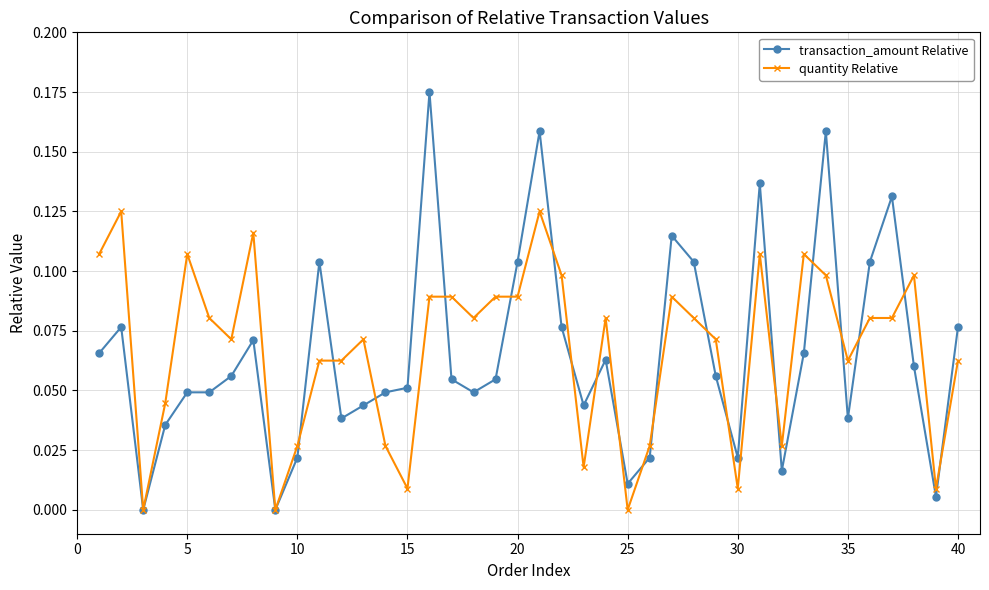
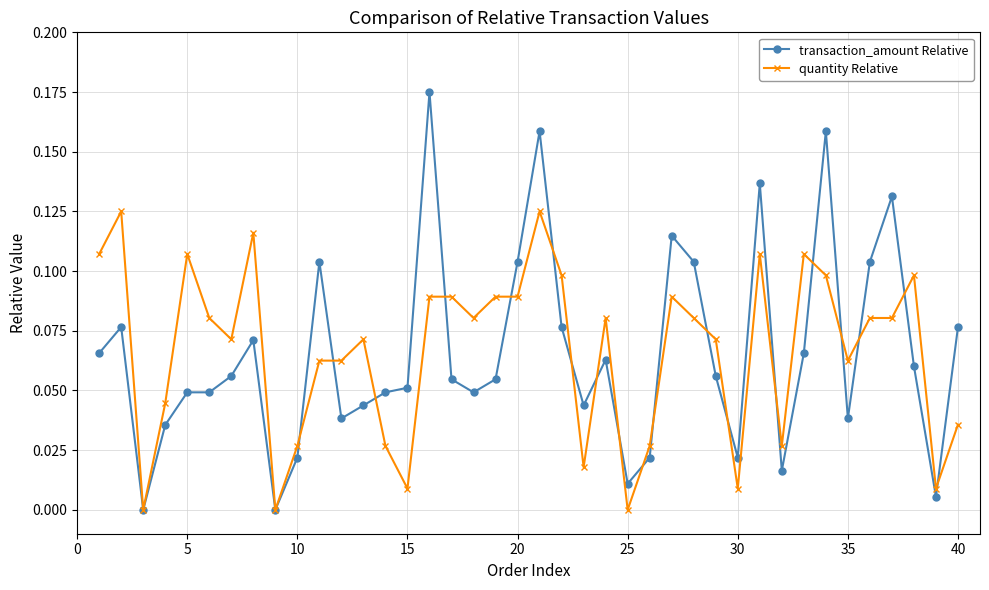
  {
    "transaction_amount Relative": {
      "5": 0.049,
      "10": 0.022,
      "15": 0.051,
      "20": 0.104,
      "25": 0.011,
      "30": 0.022,
      "35": 0.038,
      "40": 0.077
    },
    "quantity Relative": {
      "5": 0.107,
      "10": 0.027,
      "15": 0.009,
      "20": 0.089,
      "25": 0.000,
      "30": 0.009,
      "35": 0.063,
-     "40": 0.063
+     "40": 0.036
    }
  }
